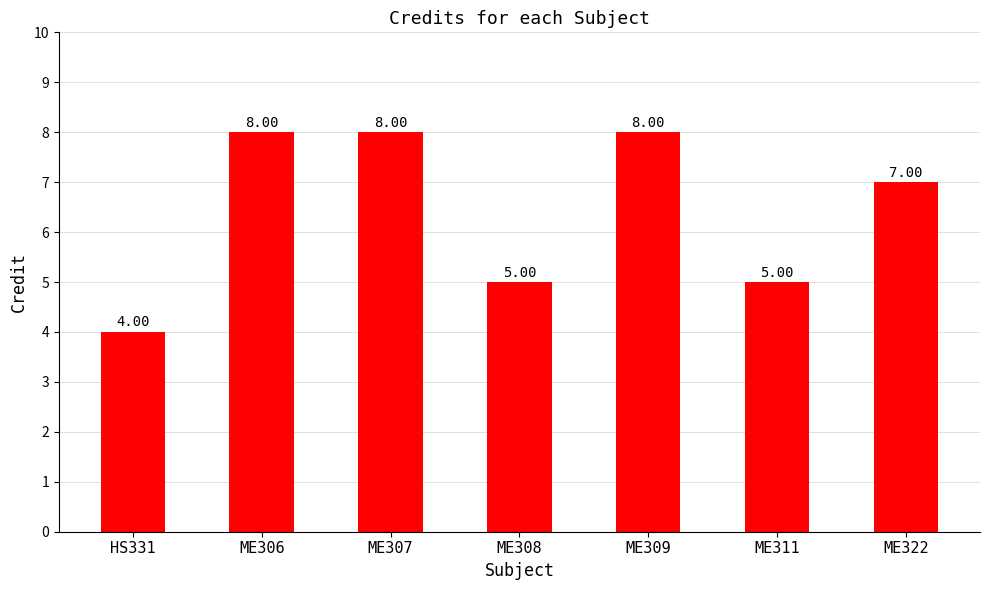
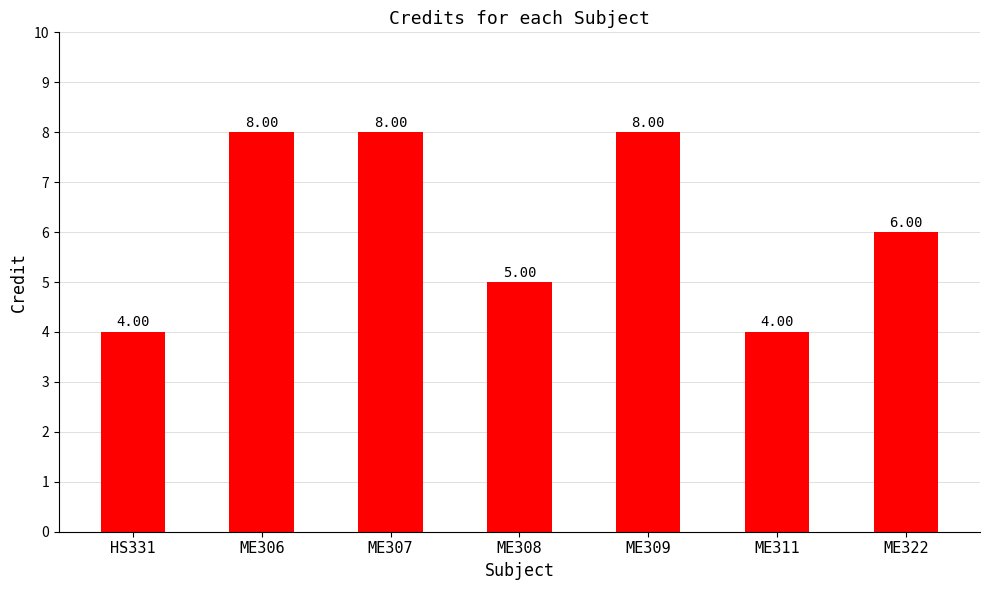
  {
    "HS331": 4.00,
    "ME306": 8.00,
    "ME307": 8.00,
    "ME308": 5.00,
    "ME309": 8.00,
-   "ME311": 5.00,
-   "ME322": 7.00
+   "ME311": 4.00,
+   "ME322": 6.00
  }
